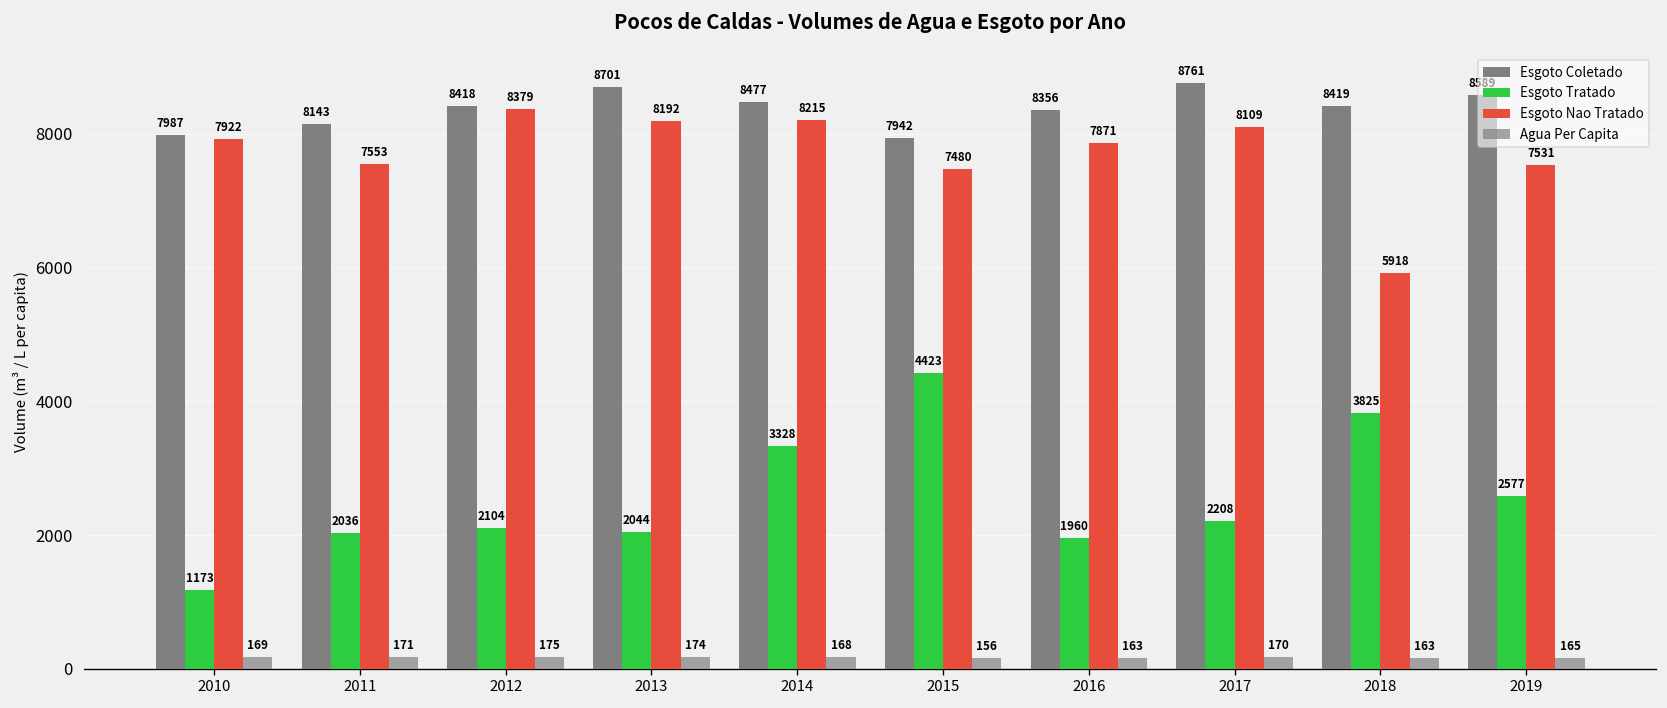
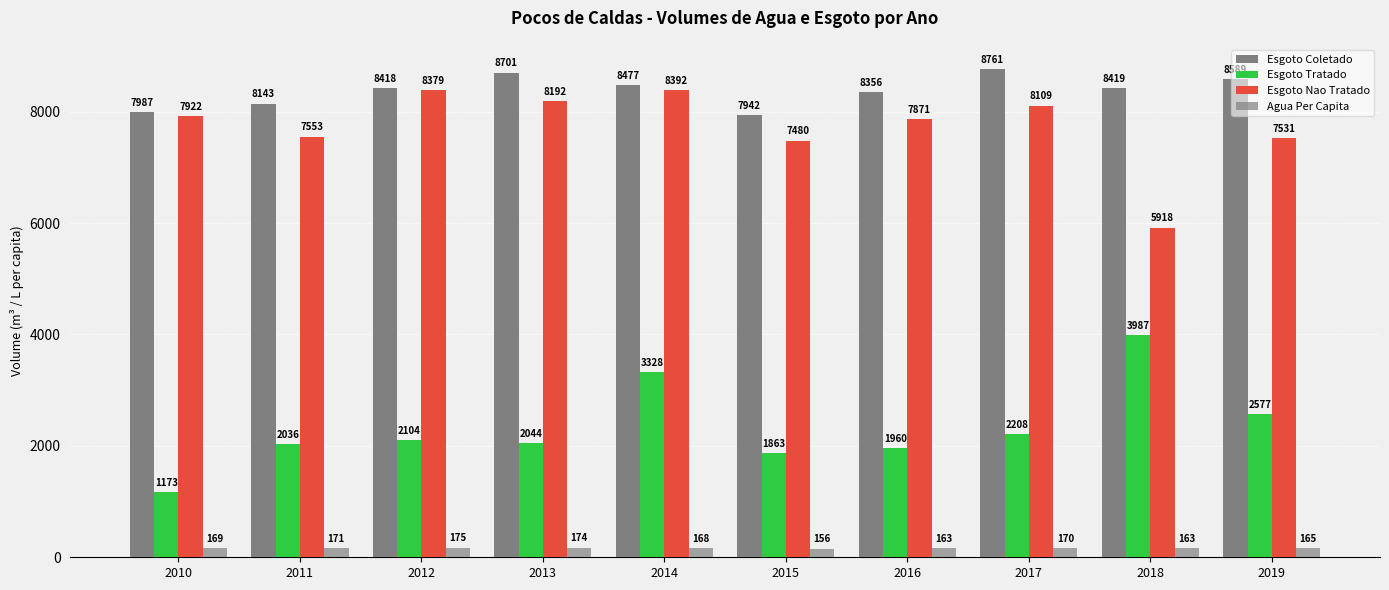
  {
    "Esgoto Tratado": {
      "2010": 1173,
      "2011": 2036,
      "2012": 2104,
      "2013": 2044,
      "2014": 3328,
-     "2015": 4423,
+     "2015": 1863,
      "2016": 1960,
      "2017": 2208,
-     "2018": 3825,
+     "2018": 3987,
      "2019": 2577
    },
    "Esgoto Nao Tratado": {
      "2010": 7922,
      "2011": 7553,
      "2012": 8379,
      "2013": 8192,
-     "2014": 8215,
+     "2014": 8392,
      "2015": 7480,
      "2016": 7871,
      "2017": 8109,
      "2018": 5918,
      "2019": 7531
    }
  }
